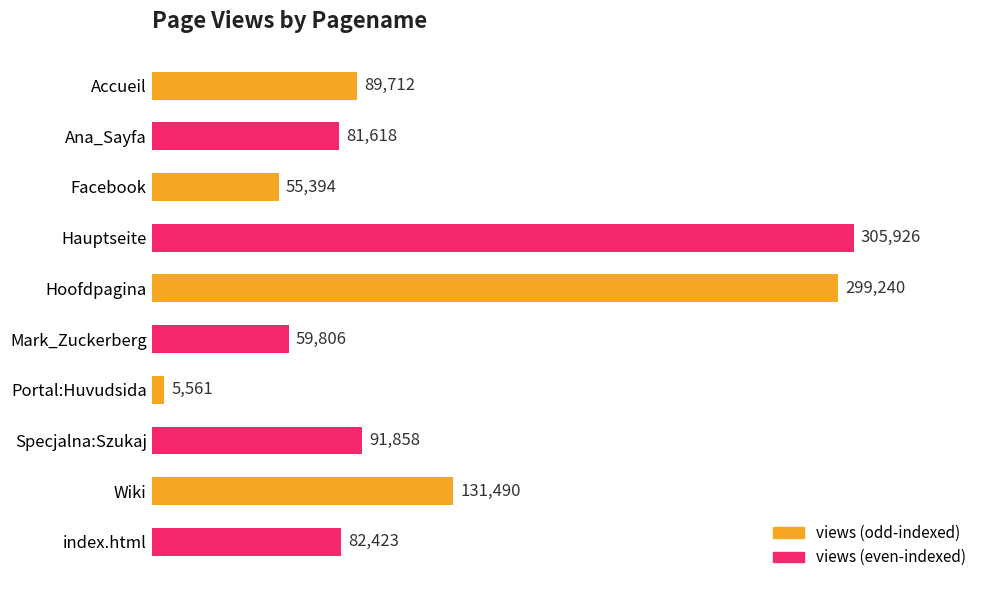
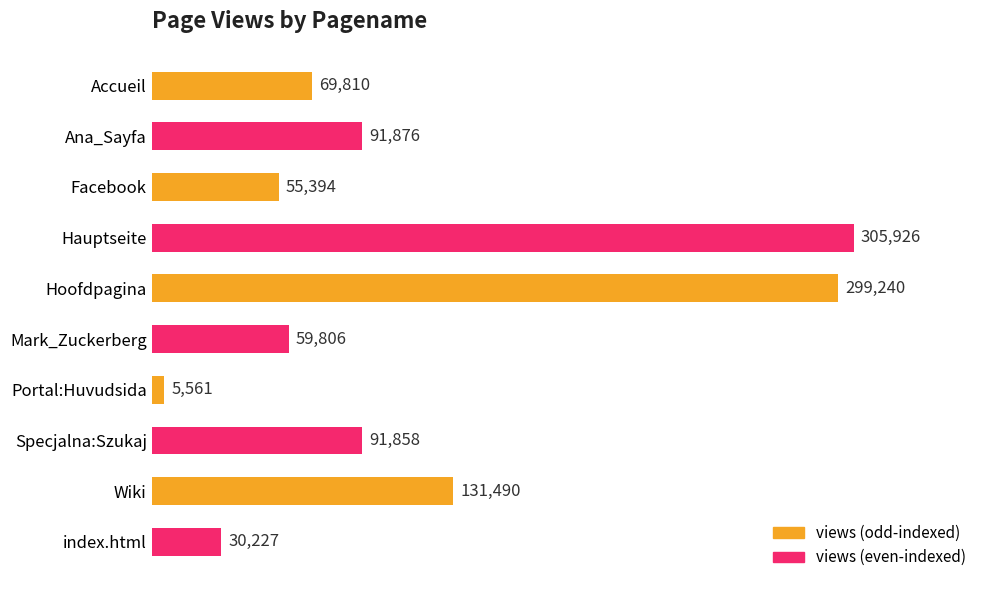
  {
-   "Accueil": "89,712",
-   "Ana_Sayfa": "81,618",
+   "Accueil": "69,810",
+   "Ana_Sayfa": "91,876",
    "Facebook": "55,394",
    "Hauptseite": "305,926",
    "Hoofdpagina": "299,240",
    "Mark_Zuckerberg": "59,806",
    "Portal:Huvudsida": "5,561",
    "Specjalna:Szukaj": "91,858",
    "Wiki": "131,490",
-   "index.html": "82,423"
+   "index.html": "30,227"
  }
